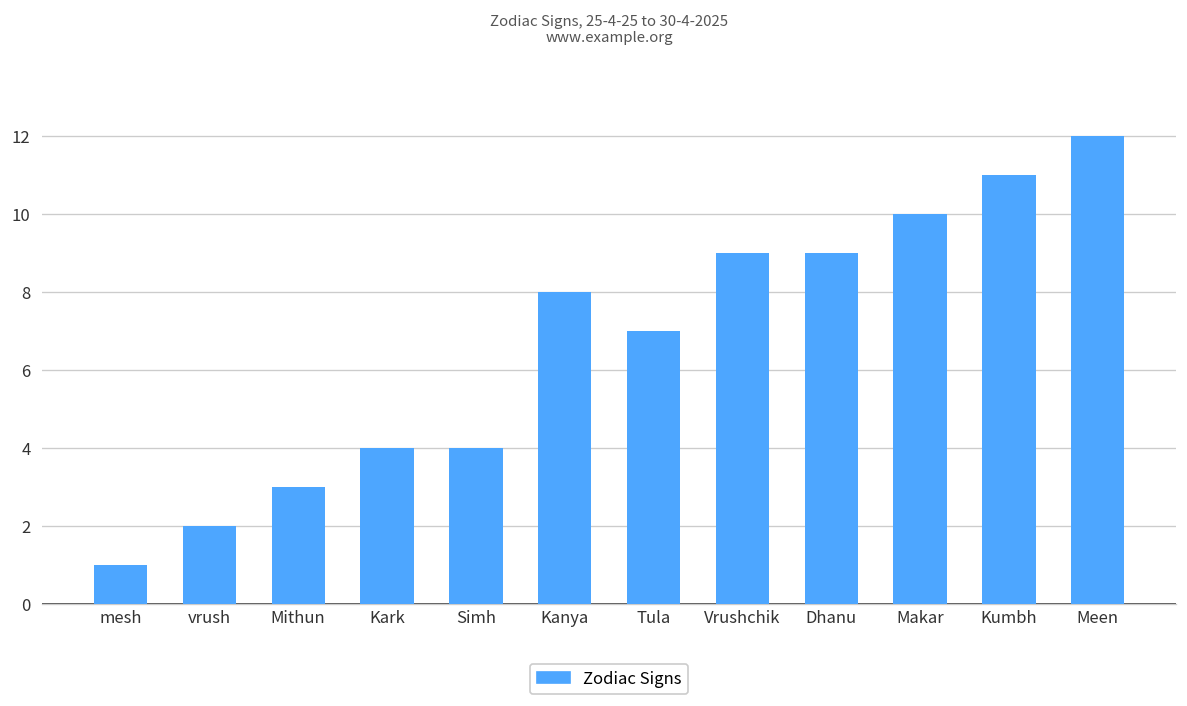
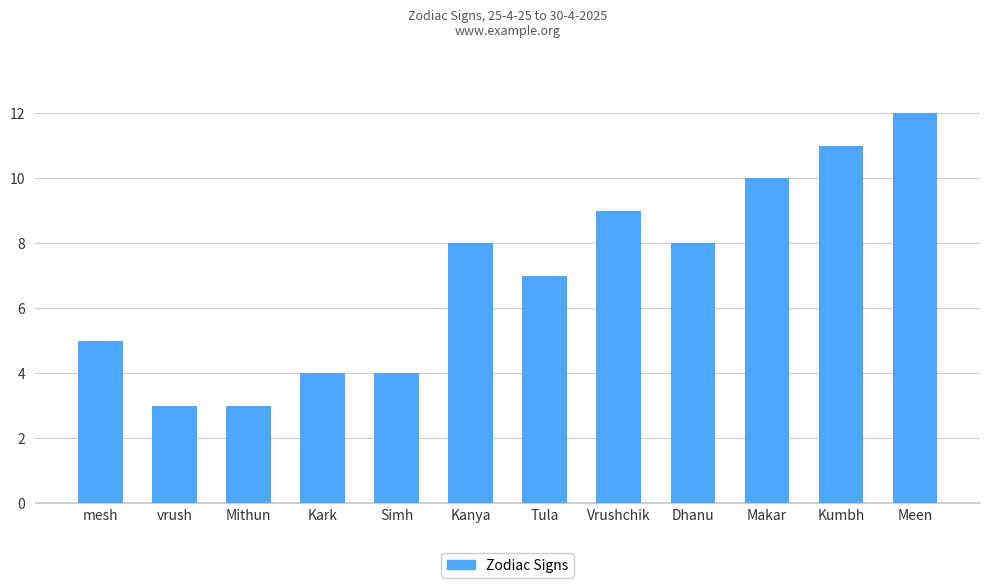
  {
-   "mesh": 1,
-   "vrush": 2,
+   "mesh": 5,
+   "vrush": 3,
    "Mithun": 3,
    "Kark": 4,
    "Simh": 4,
    "Kanya": 8,
    "Tula": 7,
    "Vrushchik": 9,
-   "Dhanu": 9,
+   "Dhanu": 8,
    "Makar": 10,
    "Kumbh": 11,
    "Meen": 12
  }
